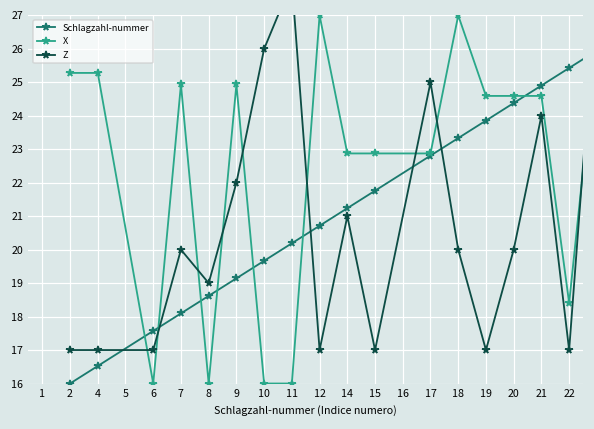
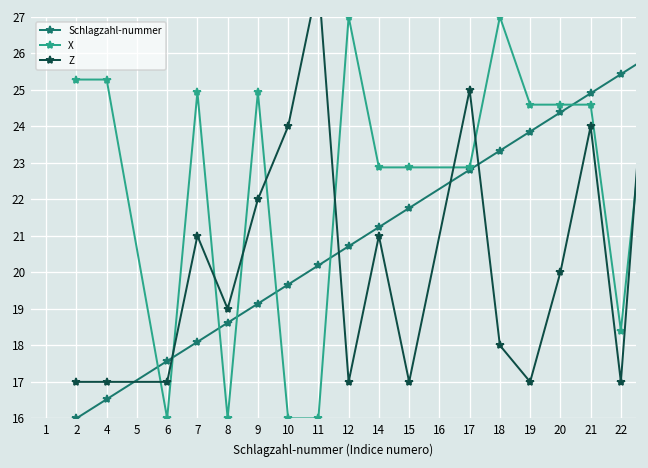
  {
    "Z": {
      "2": 17.0,
      "4": 17.0,
      "6": 17.0,
-     "7": 20.0,
+     "7": 21.0,
      "8": 19.0,
      "9": 22.0,
-     "10": 26.0,
+     "10": 24.0,
      "12": 17.0,
      "14": 21.0,
      "15": 17.0,
      "17": 25.0,
-     "18": 20.0,
+     "18": 18.0,
      "19": 17.0
    }
  }
